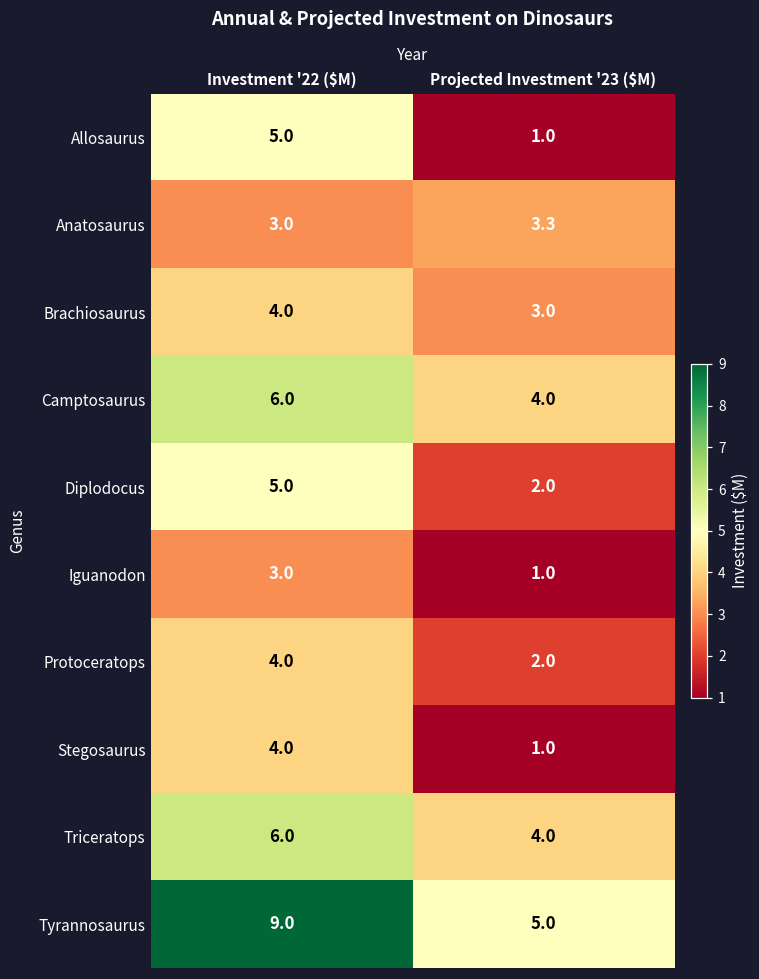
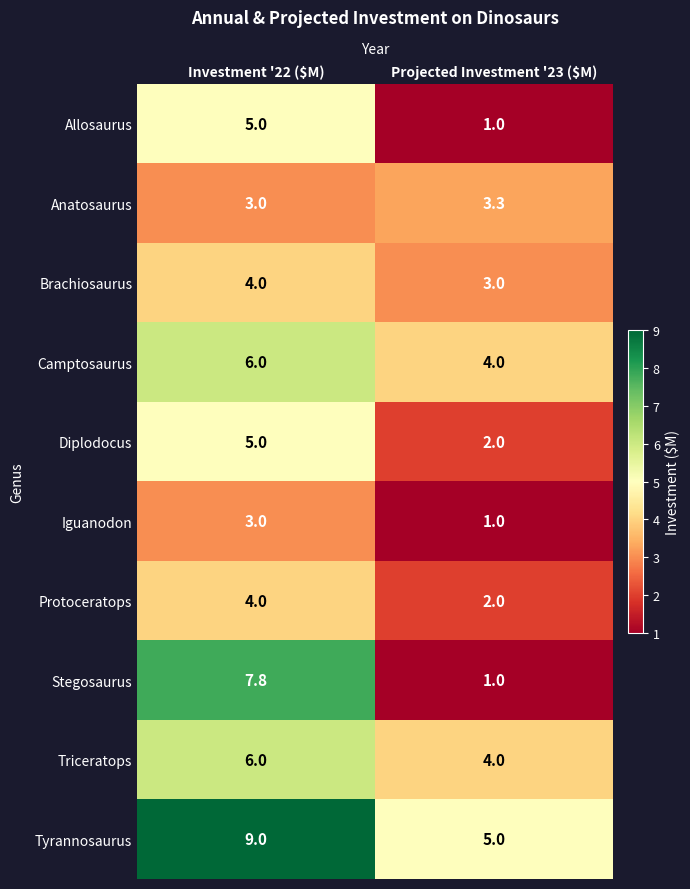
  {
    "Allosaurus": {
      "Investment '22 ($M)": 5.0,
      "Projected Investment '23 ($M)": 1.0
    },
    "Anatosaurus": {
      "Investment '22 ($M)": 3.0,
      "Projected Investment '23 ($M)": 3.3
    },
    "Brachiosaurus": {
      "Investment '22 ($M)": 4.0,
      "Projected Investment '23 ($M)": 3.0
    },
    "Camptosaurus": {
      "Investment '22 ($M)": 6.0,
      "Projected Investment '23 ($M)": 4.0
    },
    "Diplodocus": {
      "Investment '22 ($M)": 5.0,
      "Projected Investment '23 ($M)": 2.0
    },
    "Iguanodon": {
      "Investment '22 ($M)": 3.0,
      "Projected Investment '23 ($M)": 1.0
    },
    "Protoceratops": {
      "Investment '22 ($M)": 4.0,
      "Projected Investment '23 ($M)": 2.0
    },
    "Stegosaurus": {
-     "Investment '22 ($M)": 4.0,
+     "Investment '22 ($M)": 7.8,
      "Projected Investment '23 ($M)": 1.0
    },
    "Triceratops": {
      "Investment '22 ($M)": 6.0,
      "Projected Investment '23 ($M)": 4.0
    },
    "Tyrannosaurus": {
      "Investment '22 ($M)": 9.0,
      "Projected Investment '23 ($M)": 5.0
    }
  }
